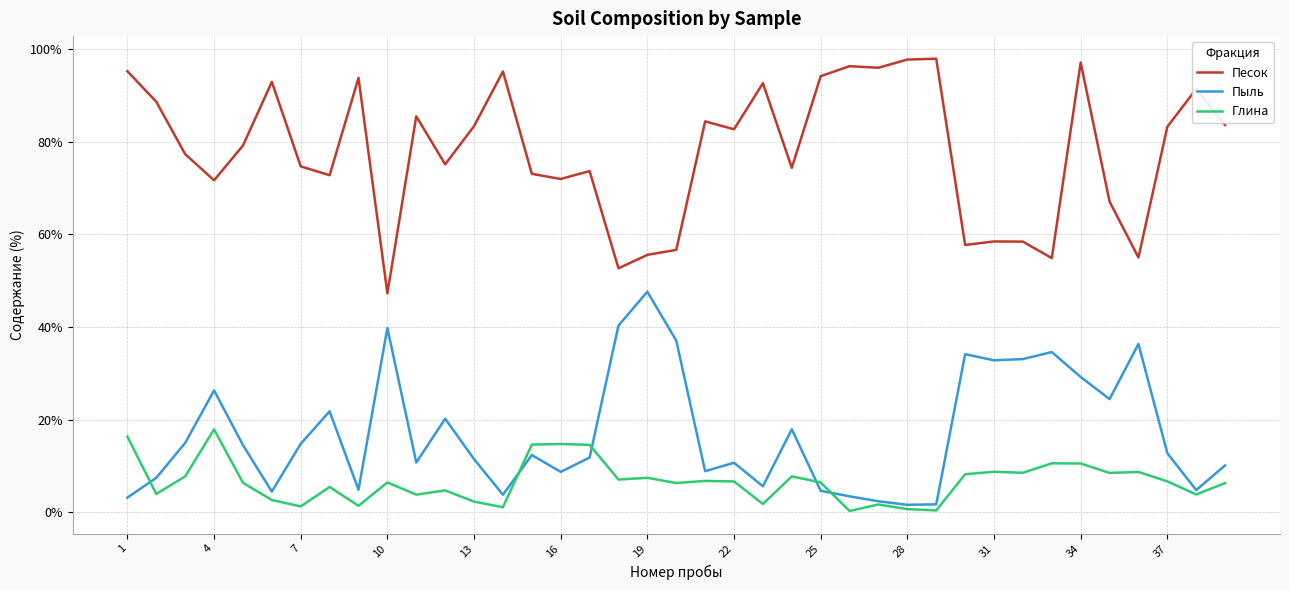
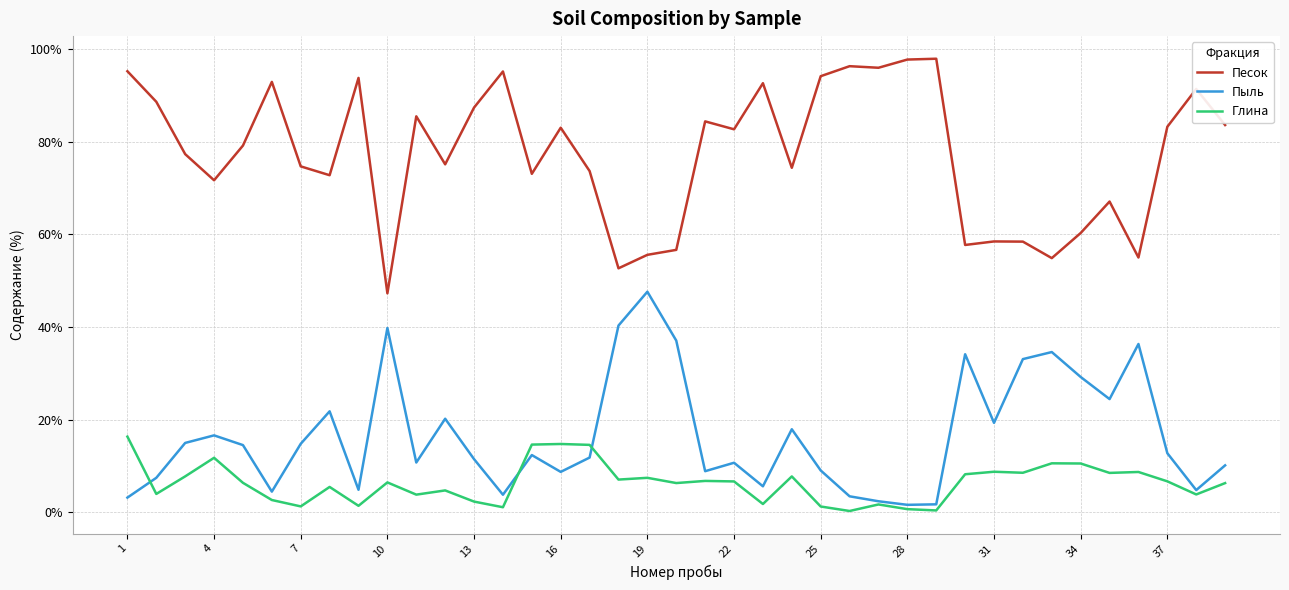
  {
    "Песок": {
      "1": "95%",
      "4": "72%",
      "7": "75%",
      "10": "47%",
-     "13": "83%",
-     "16": "72%",
+     "13": "87%",
+     "16": "83%",
      "19": "56%",
      "22": "83%",
      "25": "94%",
      "28": "98%",
      "31": "58%",
-     "34": "97%",
+     "34": "60%",
      "37": "83%"
    },
    "Пыль": {
      "1": "3%",
-     "4": "26%",
+     "4": "17%",
      "7": "15%",
      "10": "40%",
      "13": "11%",
      "16": "9%",
      "19": "48%",
      "22": "11%",
-     "25": "5%",
+     "25": "9%",
      "28": "2%",
-     "31": "33%",
+     "31": "19%",
      "34": "29%",
      "37": "13%"
    },
    "Глина": {
      "1": "16%",
-     "4": "18%",
+     "4": "12%",
      "7": "1%",
      "10": "6%",
      "13": "2%",
      "16": "15%",
      "19": "7%",
      "22": "7%",
-     "25": "6%",
+     "25": "1%",
      "28": "1%",
      "31": "9%",
      "34": "11%",
      "37": "7%"
    }
  }
